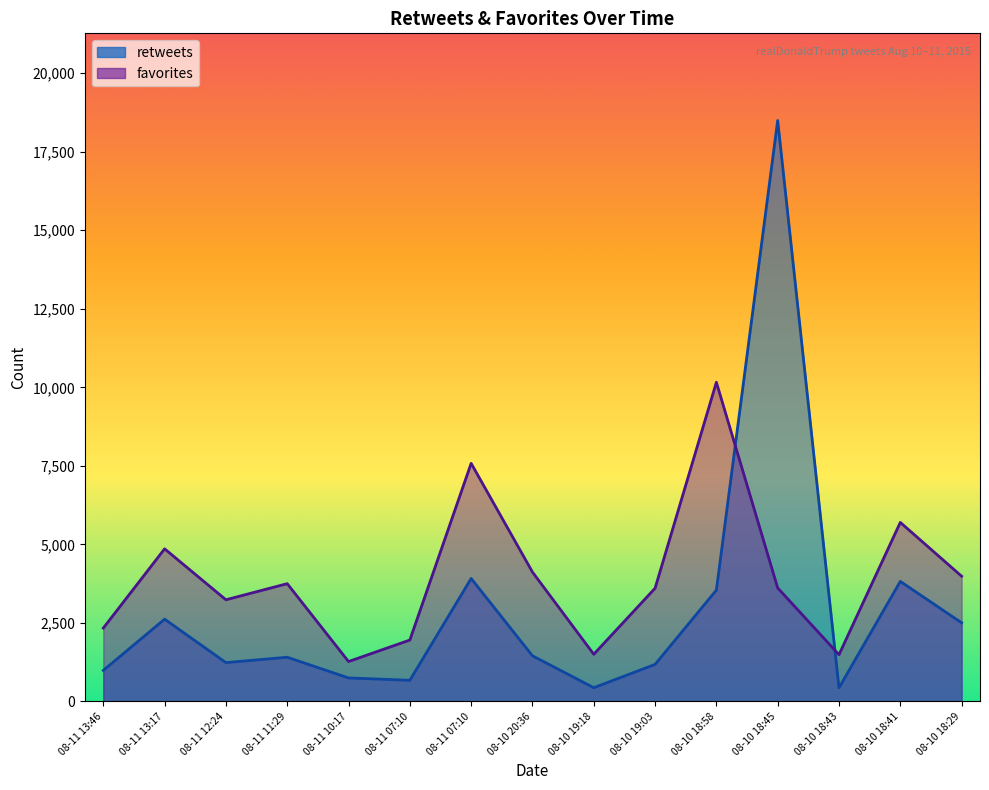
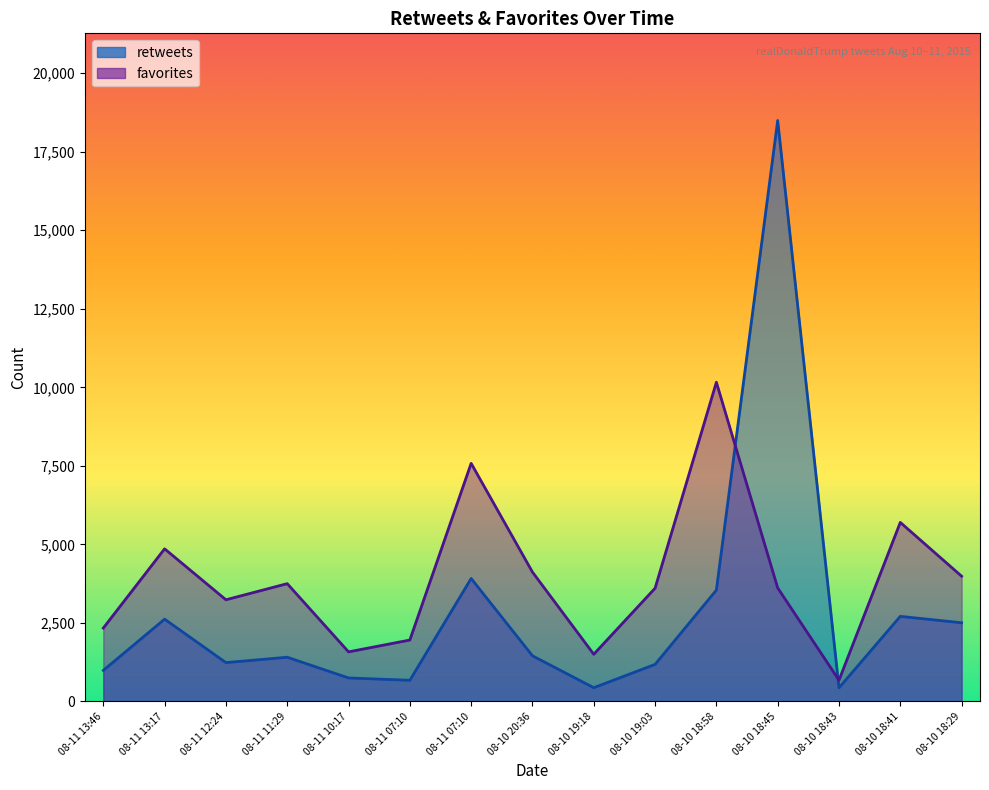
  {
    "retweets": {
      "08-11 13:46": "1,000",
      "08-11 13:17": "2,600",
      "08-11 12:24": "1,200",
      "08-11 11:29": "1,400",
      "08-11 10:17": "800",
      "08-10 20:36": "1,500",
      "08-10 19:18": "400",
      "08-10 19:03": "1,200",
      "08-10 18:58": "3,500",
      "08-10 18:45": "18,500",
      "08-10 18:43": "400",
-     "08-10 18:41": "3,800",
+     "08-10 18:41": "2,700",
      "08-10 18:29": "2,500"
    },
    "favorites": {
      "08-11 13:46": "2,300",
      "08-11 13:17": "4,900",
      "08-11 12:24": "3,200",
      "08-11 11:29": "3,800",
-     "08-11 10:17": "1,300",
+     "08-11 10:17": "1,600",
      "08-10 20:36": "4,100",
      "08-10 19:18": "1,500",
      "08-10 19:03": "3,600",
      "08-10 18:58": "10,200",
      "08-10 18:45": "3,600",
-     "08-10 18:43": "1,500",
+     "08-10 18:43": "700",
      "08-10 18:41": "5,700",
      "08-10 18:29": "4,000"
    }
  }
